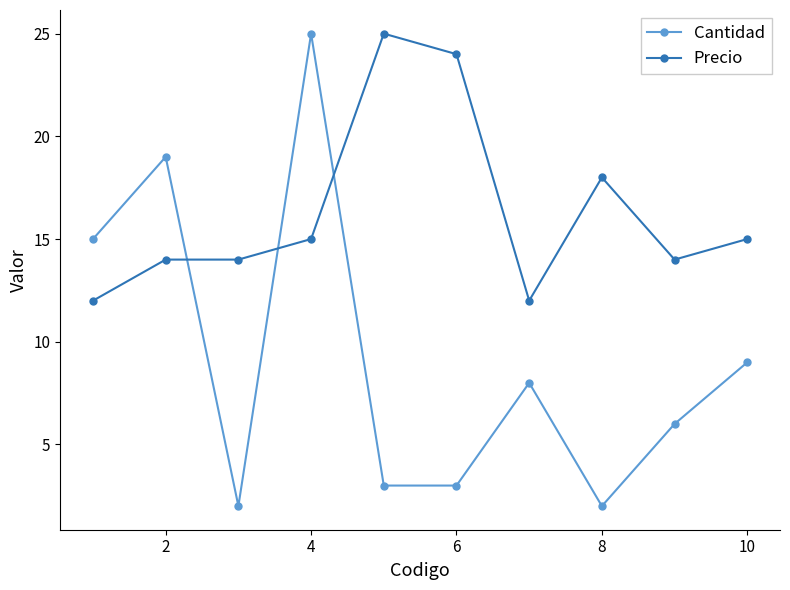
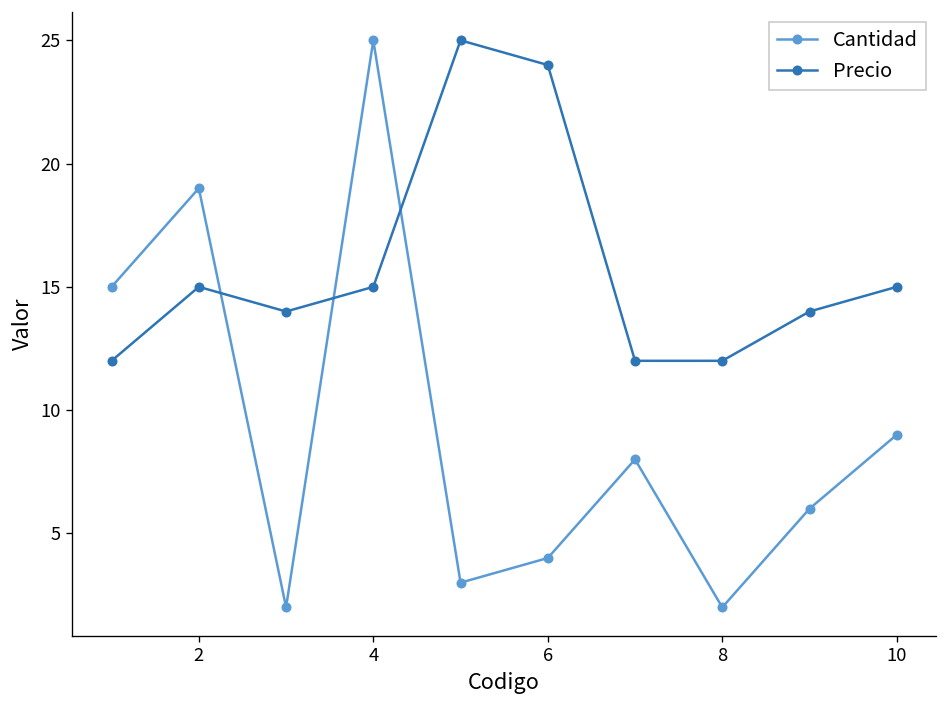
  {
    "Cantidad": {
      "2": 19,
      "4": 25,
-     "6": 3,
+     "6": 4,
      "8": 2,
      "10": 9
    },
    "Precio": {
-     "2": 14,
+     "2": 15,
      "4": 15,
      "6": 24,
-     "8": 18,
+     "8": 12,
      "10": 15
    }
  }
